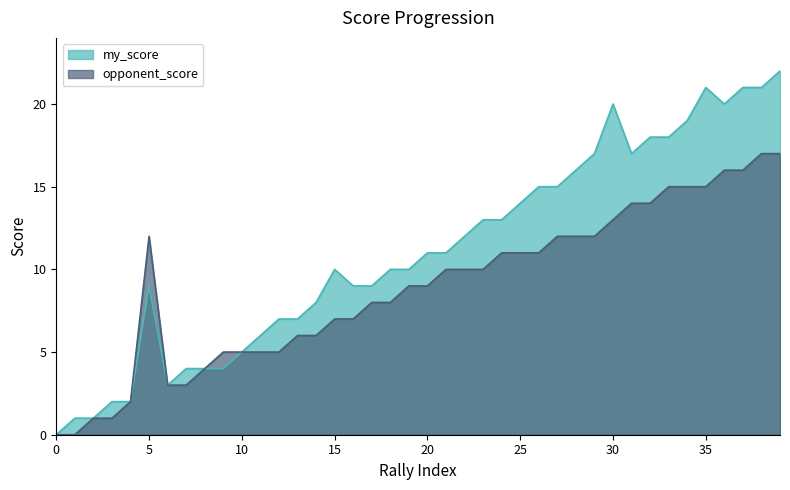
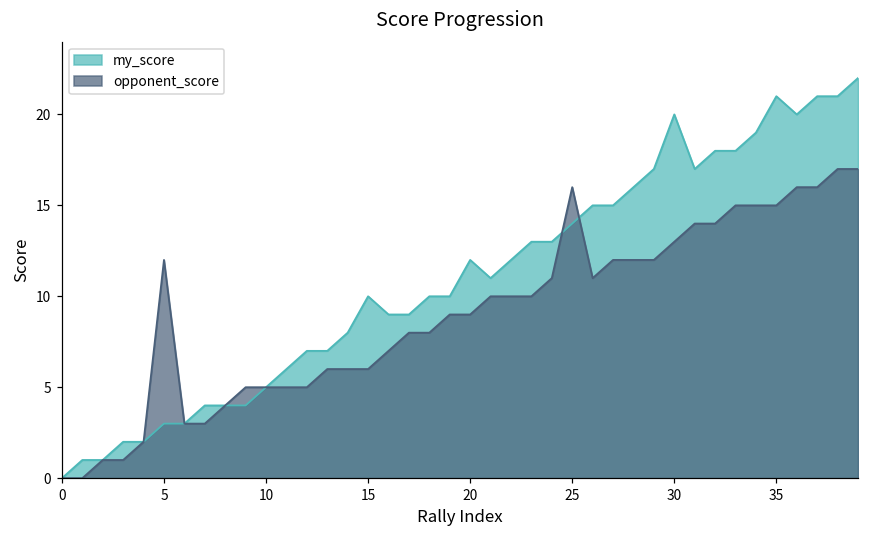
  {
    "my_score": {
-     "5": 9,
+     "5": 3,
      "15": 10,
-     "20": 11,
+     "20": 12,
      "25": 14,
      "30": 20,
      "35": 21
    },
    "opponent_score": {
      "5": 12,
-     "15": 7,
+     "15": 6,
      "20": 9,
-     "25": 11,
+     "25": 16,
      "30": 13,
      "35": 15
    }
  }
